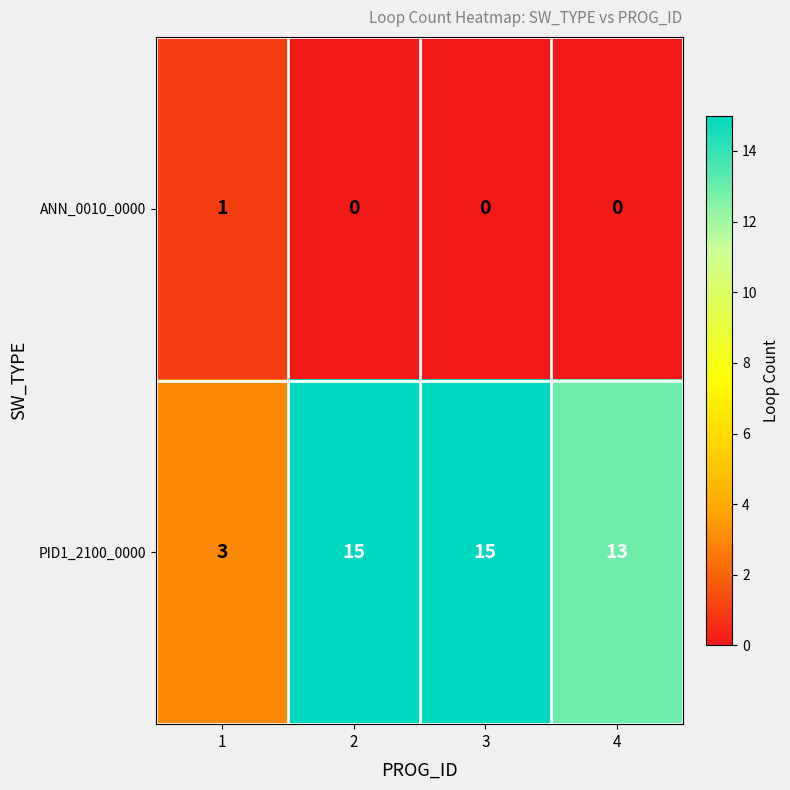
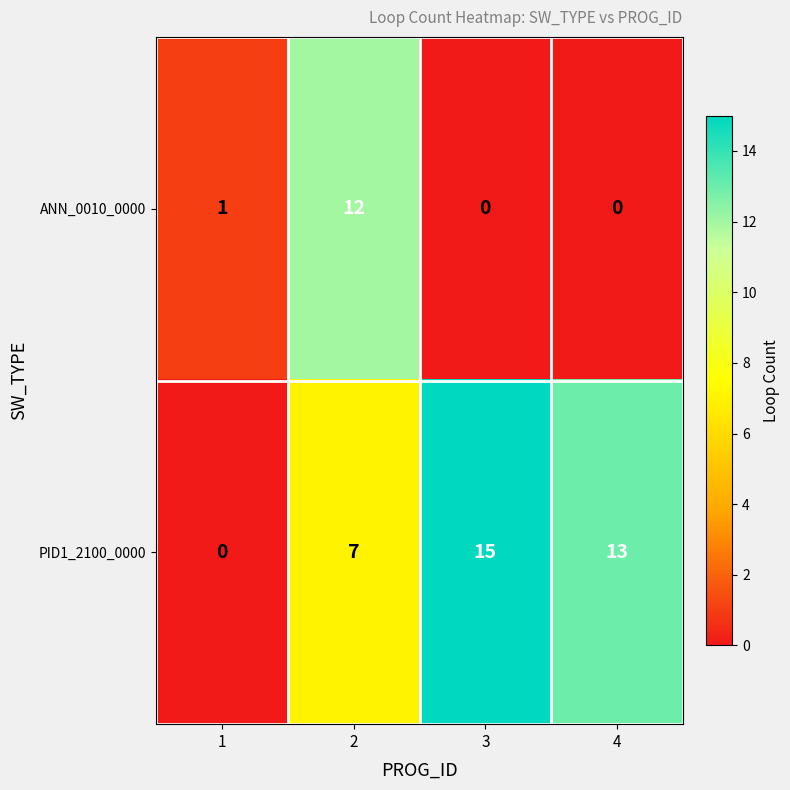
  {
    "ANN_0010_0000": {
      "1": 1,
-     "2": 0,
+     "2": 12,
      "3": 0,
      "4": 0
    },
    "PID1_2100_0000": {
-     "1": 3,
-     "2": 15,
+     "1": 0,
+     "2": 7,
      "3": 15,
      "4": 13
    }
  }
